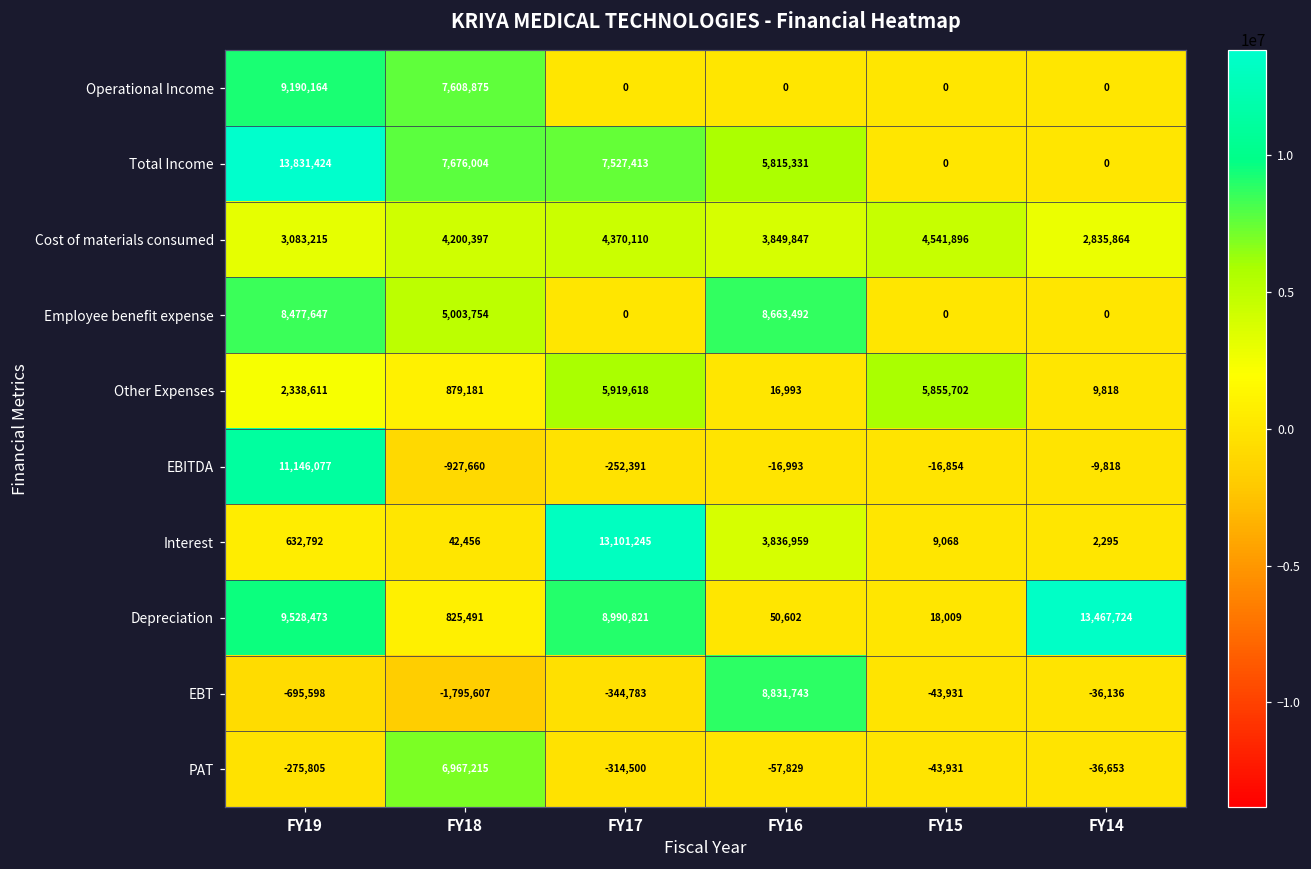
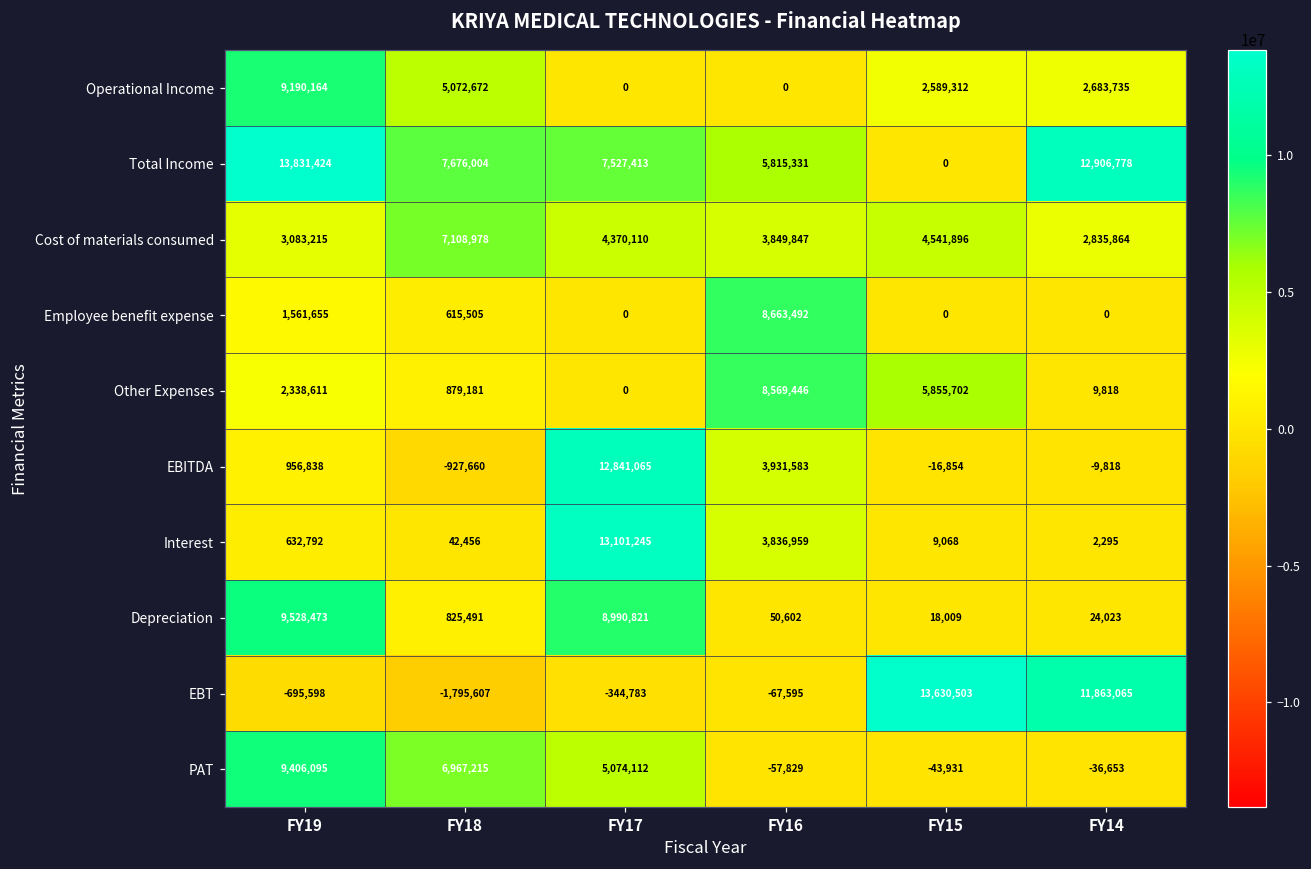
  {
    "Operational Income": {
      "FY19": "9,190,164",
-     "FY18": "7,608,875",
+     "FY18": "5,072,672",
      "FY17": "0",
      "FY16": "0",
-     "FY15": "0",
-     "FY14": "0"
+     "FY15": "2,589,312",
+     "FY14": "2,683,735"
    },
    "Total Income": {
      "FY19": "13,831,424",
      "FY18": "7,676,004",
      "FY17": "7,527,413",
      "FY16": "5,815,331",
      "FY15": "0",
-     "FY14": "0"
+     "FY14": "12,906,778"
    },
    "Cost of materials consumed": {
      "FY19": "3,083,215",
-     "FY18": "4,200,397",
+     "FY18": "7,108,978",
      "FY17": "4,370,110",
      "FY16": "3,849,847",
      "FY15": "4,541,896",
      "FY14": "2,835,864"
    },
    "Employee benefit expense": {
-     "FY19": "8,477,647",
-     "FY18": "5,003,754",
+     "FY19": "1,561,655",
+     "FY18": "615,505",
      "FY17": "0",
      "FY16": "8,663,492",
      "FY15": "0",
      "FY14": "0"
    },
    "Other Expenses": {
      "FY19": "2,338,611",
      "FY18": "879,181",
-     "FY17": "5,919,618",
-     "FY16": "16,993",
+     "FY17": "0",
+     "FY16": "8,569,446",
      "FY15": "5,855,702",
      "FY14": "9,818"
    },
    "EBITDA": {
-     "FY19": "11,146,077",
+     "FY19": "956,838",
      "FY18": "-927,660",
-     "FY17": "-252,391",
-     "FY16": "-16,993",
+     "FY17": "12,841,065",
+     "FY16": "3,931,583",
      "FY15": "-16,854",
      "FY14": "-9,818"
    },
    "Interest": {
      "FY19": "632,792",
      "FY18": "42,456",
      "FY17": "13,101,245",
      "FY16": "3,836,959",
      "FY15": "9,068",
      "FY14": "2,295"
    },
    "Depreciation": {
      "FY19": "9,528,473",
      "FY18": "825,491",
      "FY17": "8,990,821",
      "FY16": "50,602",
      "FY15": "18,009",
-     "FY14": "13,467,724"
+     "FY14": "24,023"
    },
    "EBT": {
      "FY19": "-695,598",
      "FY18": "-1,795,607",
      "FY17": "-344,783",
-     "FY16": "8,831,743",
-     "FY15": "-43,931",
-     "FY14": "-36,136"
+     "FY16": "-67,595",
+     "FY15": "13,630,503",
+     "FY14": "11,863,065"
    },
    "PAT": {
-     "FY19": "-275,805",
+     "FY19": "9,406,095",
      "FY18": "6,967,215",
-     "FY17": "-314,500",
+     "FY17": "5,074,112",
      "FY16": "-57,829",
      "FY15": "-43,931",
      "FY14": "-36,653"
    }
  }
